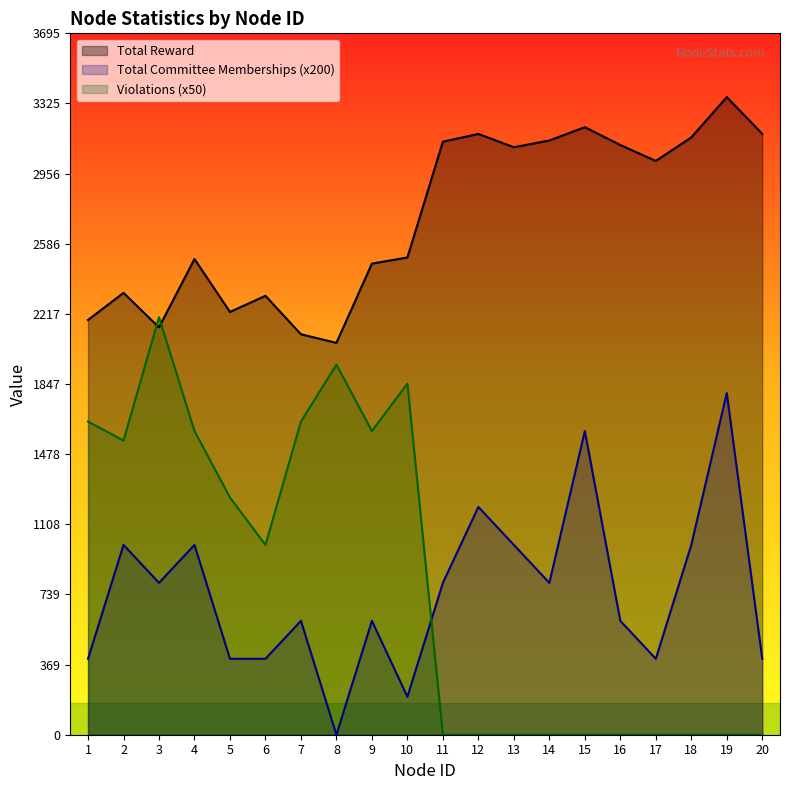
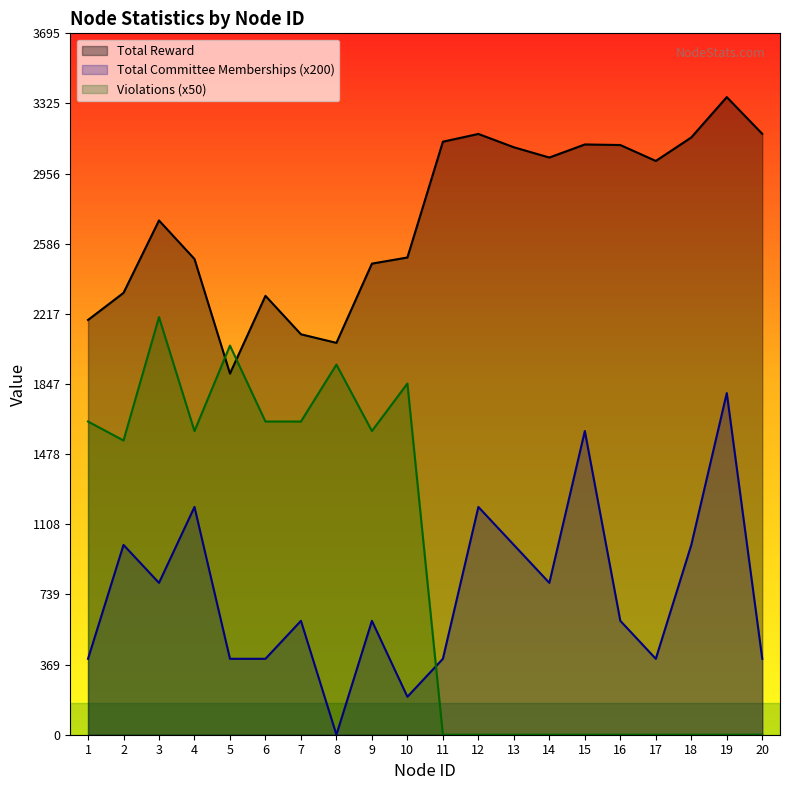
  {
    "Total Reward": {
      "1": 2190,
      "2": 2330,
-     "3": 2150,
+     "3": 2710,
      "4": 2510,
-     "5": 2230,
+     "5": 1900,
      "6": 2310,
      "7": 2110,
      "8": 2060,
      "9": 2480,
      "10": 2510,
      "11": 3120,
      "12": 3170,
      "13": 3090,
-     "14": 3130,
-     "15": 3200,
+     "14": 3040,
+     "15": 3110,
      "16": 3110,
      "17": 3020,
      "18": 3150,
      "19": 3360,
      "20": 3170
    },
    "Total Committee Memberships (x200)": {
      "1": 400,
      "2": 1000,
      "3": 800,
-     "4": 1000,
+     "4": 1200,
      "5": 400,
      "6": 400,
      "7": 600,
      "8": 0,
      "9": 600,
      "10": 200,
-     "11": 800,
+     "11": 400,
      "12": 1200,
      "13": 1000,
      "14": 800,
      "15": 1600,
      "16": 600,
      "17": 400,
      "18": 1000,
      "19": 1800,
      "20": 400
    },
    "Violations (x50)": {
      "1": 1650,
      "2": 1550,
      "3": 2200,
      "4": 1600,
-     "5": 1250,
-     "6": 1000,
+     "5": 2050,
+     "6": 1650,
      "7": 1650,
      "8": 1950,
      "9": 1600,
      "10": 1850,
      "11": 0,
      "12": 0,
      "13": 0,
      "14": 0,
      "15": 0,
      "16": 0,
      "17": 0,
      "18": 0,
      "19": 0,
      "20": 0
    }
  }
